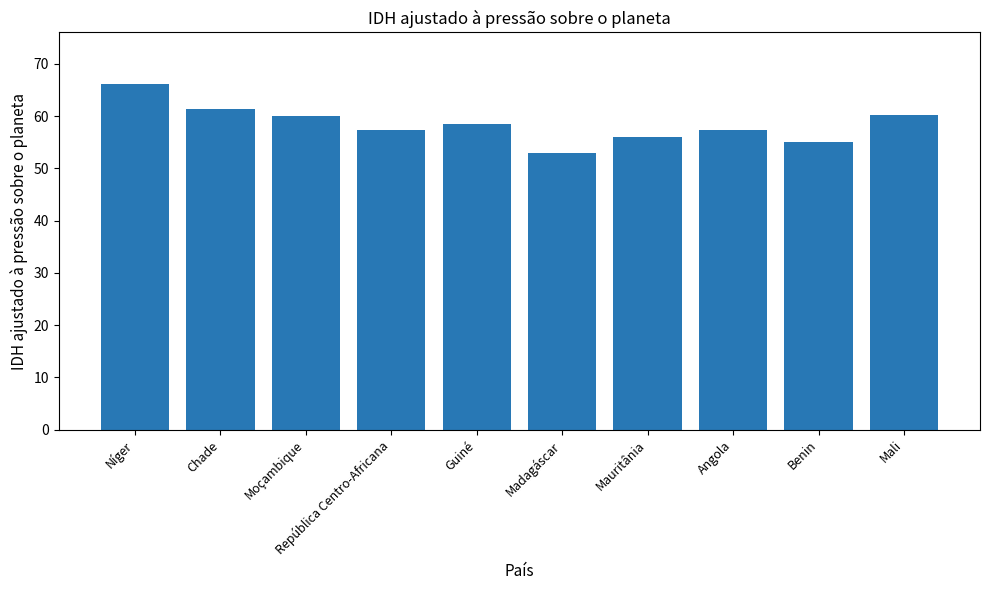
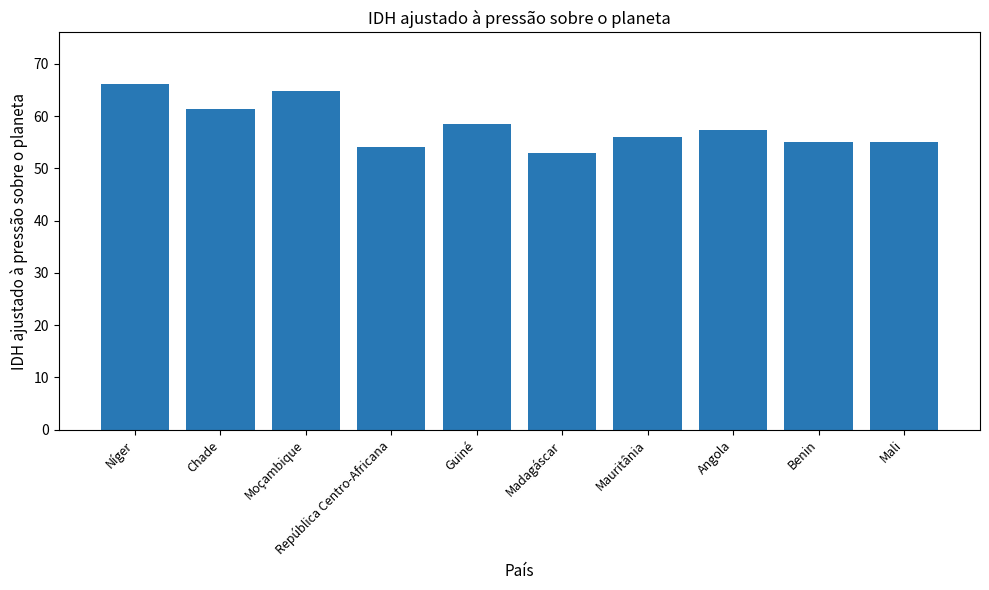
  {
    "Níger": 66,
    "Chade": 61,
-   "Moçambique": 60,
-   "República Centro-Africana": 57,
+   "Moçambique": 65,
+   "República Centro-Africana": 54,
    "Guiné": 58,
    "Madagáscar": 53,
    "Mauritânia": 56,
    "Angola": 57,
    "Benin": 55,
-   "Mali": 60
+   "Mali": 55
  }
